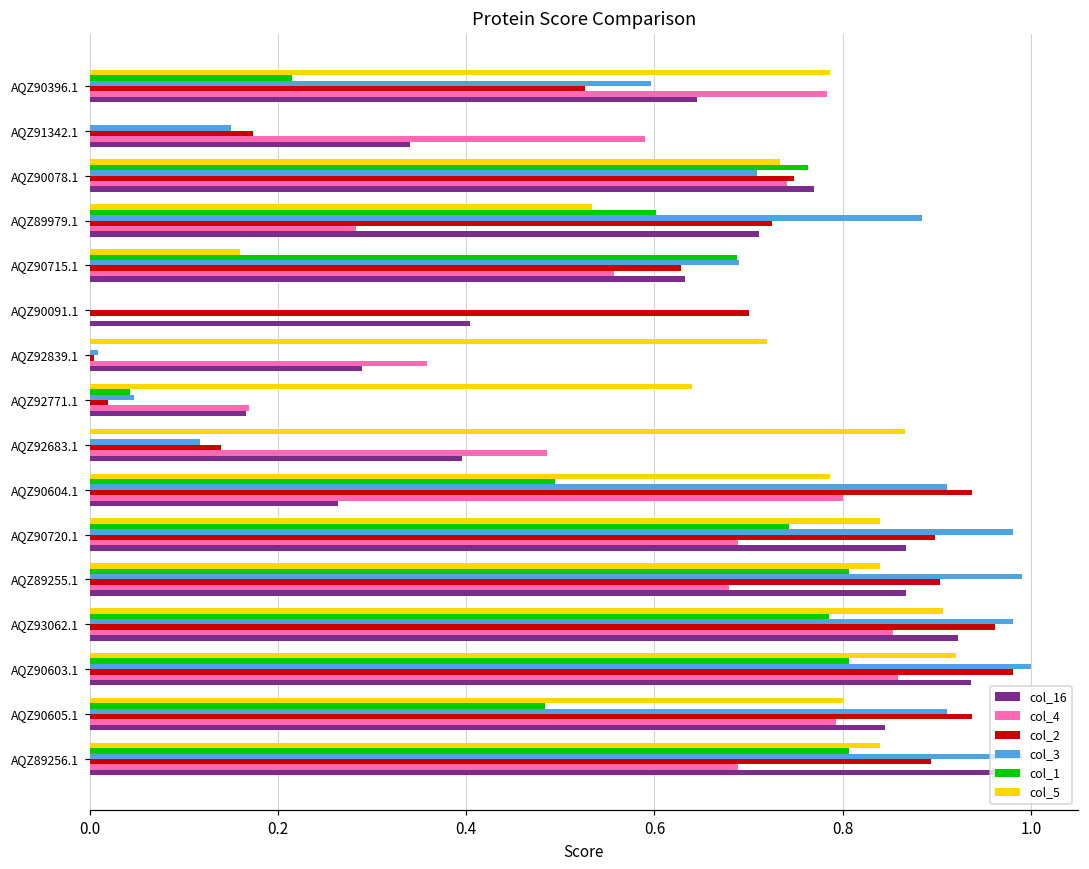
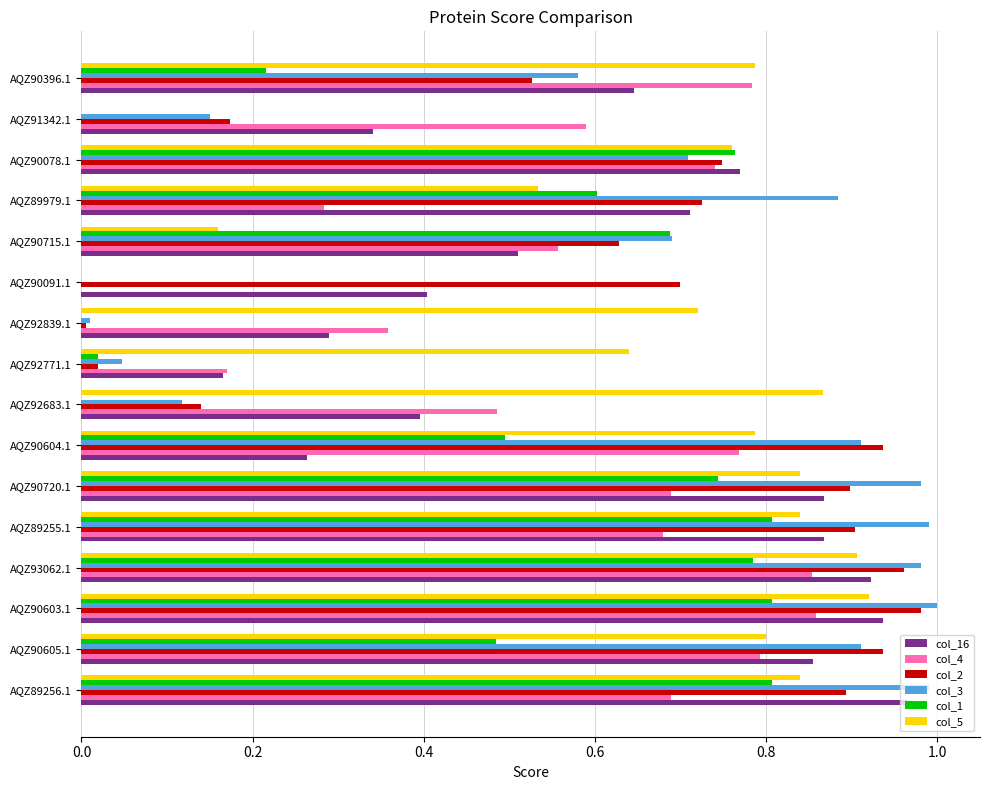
  {
    "col_16": {
      "AQZ90396.1": 0.65,
      "AQZ91342.1": 0.34,
      "AQZ90078.1": 0.77,
      "AQZ89979.1": 0.71,
-     "AQZ90715.1": 0.63,
+     "AQZ90715.1": 0.51,
      "AQZ90091.1": 0.40,
      "AQZ92839.1": 0.29,
      "AQZ92771.1": 0.17,
      "AQZ92683.1": 0.40,
      "AQZ90604.1": 0.26,
      "AQZ90720.1": 0.87,
      "AQZ89255.1": 0.87,
      "AQZ93062.1": 0.92,
      "AQZ90603.1": 0.94,
-     "AQZ90605.1": 0.84
+     "AQZ90605.1": 0.85
    },
    "col_4": {
      "AQZ90396.1": 0.78,
      "AQZ91342.1": 0.59,
      "AQZ90078.1": 0.74,
      "AQZ89979.1": 0.28,
      "AQZ90715.1": 0.56,
      "AQZ90091.1": 0.00,
      "AQZ92839.1": 0.36,
      "AQZ92771.1": 0.17,
      "AQZ92683.1": 0.49,
-     "AQZ90604.1": 0.80,
+     "AQZ90604.1": 0.77,
      "AQZ90720.1": 0.69,
      "AQZ89255.1": 0.68,
      "AQZ93062.1": 0.85,
      "AQZ90603.1": 0.86,
      "AQZ90605.1": 0.79,
      "AQZ89256.1": 0.69
    },
    "col_2": {
      "AQZ90396.1": 0.53,
      "AQZ91342.1": 0.17,
      "AQZ90078.1": 0.75,
      "AQZ89979.1": 0.72,
      "AQZ90715.1": 0.63,
      "AQZ90091.1": 0.70,
      "AQZ92839.1": 0.00,
      "AQZ92771.1": 0.02,
      "AQZ92683.1": 0.14,
      "AQZ90604.1": 0.94,
      "AQZ90720.1": 0.90,
      "AQZ89255.1": 0.90,
      "AQZ93062.1": 0.96,
      "AQZ90603.1": 0.98,
      "AQZ90605.1": 0.94,
      "AQZ89256.1": 0.89
    },
    "col_3": {
-     "AQZ90396.1": 0.60,
+     "AQZ90396.1": 0.58,
      "AQZ91342.1": 0.15,
      "AQZ90078.1": 0.71,
      "AQZ89979.1": 0.88,
      "AQZ90715.1": 0.69,
      "AQZ90091.1": 0.00,
      "AQZ92839.1": 0.01,
      "AQZ92771.1": 0.05,
      "AQZ92683.1": 0.12,
      "AQZ90604.1": 0.91,
      "AQZ90720.1": 0.98,
      "AQZ89255.1": 0.99,
      "AQZ93062.1": 0.98,
      "AQZ90603.1": 1.00,
      "AQZ90605.1": 0.91
    },
    "col_1": {
      "AQZ90396.1": 0.22,
      "AQZ91342.1": 0.00,
      "AQZ90078.1": 0.76,
      "AQZ89979.1": 0.60,
      "AQZ90715.1": 0.69,
      "AQZ90091.1": 0.00,
      "AQZ92839.1": 0.00,
-     "AQZ92771.1": 0.04,
+     "AQZ92771.1": 0.02,
      "AQZ92683.1": 0.00,
      "AQZ90604.1": 0.49,
      "AQZ90720.1": 0.74,
      "AQZ89255.1": 0.81,
      "AQZ93062.1": 0.78,
      "AQZ90603.1": 0.81,
      "AQZ90605.1": 0.48,
      "AQZ89256.1": 0.81
    },
    "col_5": {
      "AQZ90396.1": 0.79,
      "AQZ91342.1": 0.00,
-     "AQZ90078.1": 0.73,
+     "AQZ90078.1": 0.76,
      "AQZ89979.1": 0.53,
      "AQZ90715.1": 0.16,
      "AQZ90091.1": 0.00,
      "AQZ92839.1": 0.72,
      "AQZ92771.1": 0.64,
      "AQZ92683.1": 0.87,
      "AQZ90604.1": 0.79,
      "AQZ90720.1": 0.84,
      "AQZ89255.1": 0.84,
      "AQZ93062.1": 0.91,
      "AQZ90603.1": 0.92,
      "AQZ90605.1": 0.80,
      "AQZ89256.1": 0.84
    }
  }
